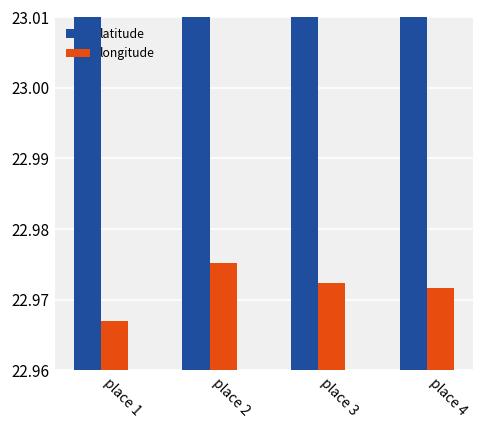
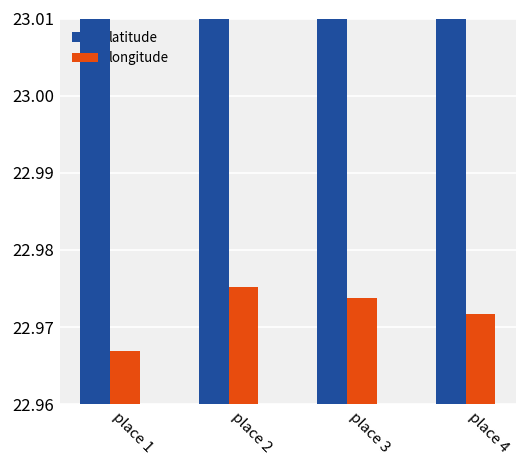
  {
    "longitude": {
      "place 1": 22.967,
      "place 2": 22.975,
-     "place 3": 22.972,
+     "place 3": 22.974,
      "place 4": 22.972
    }
  }
